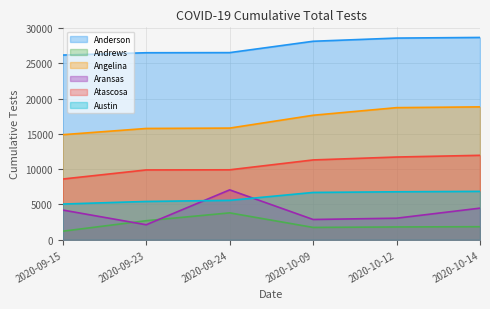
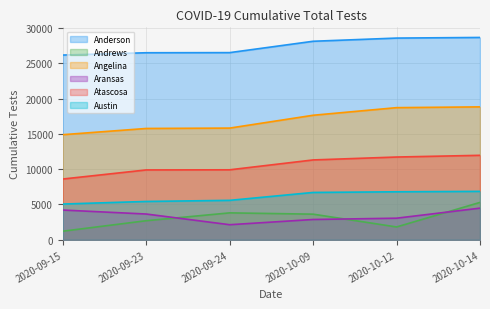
  {
    "Andrews": {
      "2020-09-15": 1000,
      "2020-09-23": 3000,
      "2020-09-24": 4000,
-     "2020-10-09": 2000,
+     "2020-10-09": 4000,
      "2020-10-12": 2000,
-     "2020-10-14": 2000
+     "2020-10-14": 5000
    },
    "Aransas": {
      "2020-09-15": 4000,
-     "2020-09-23": 2000,
-     "2020-09-24": 7000,
+     "2020-09-23": 4000,
+     "2020-09-24": 2000,
      "2020-10-09": 3000,
      "2020-10-12": 3000,
      "2020-10-14": 4000
    }
  }
